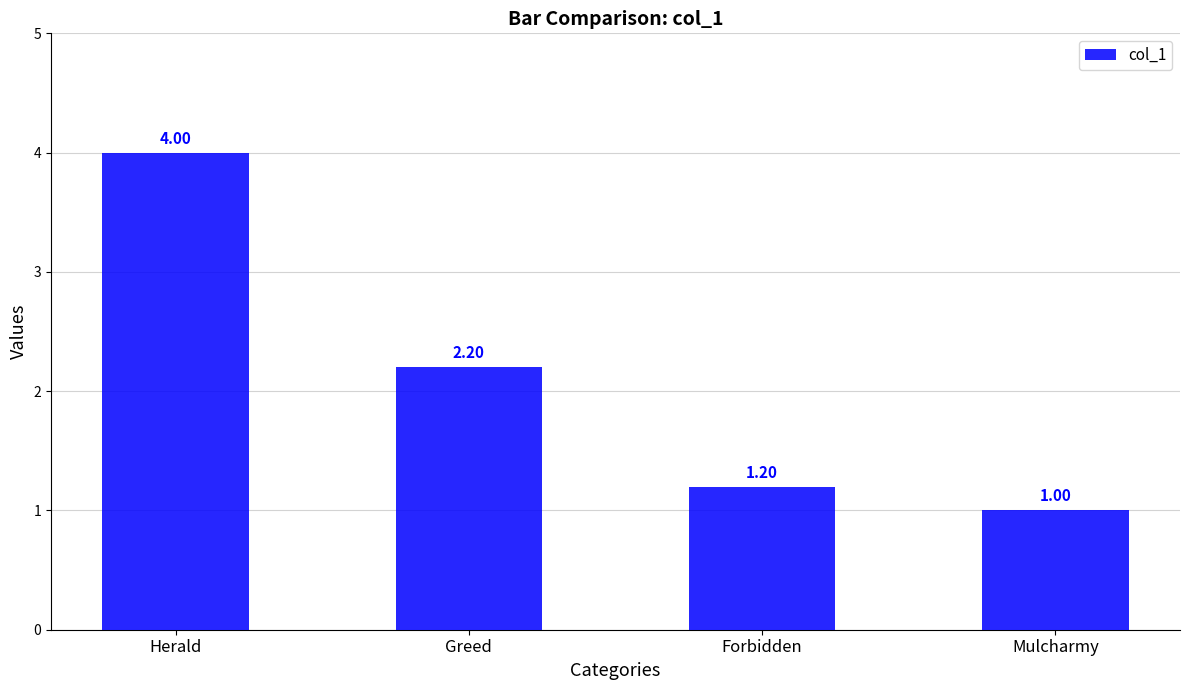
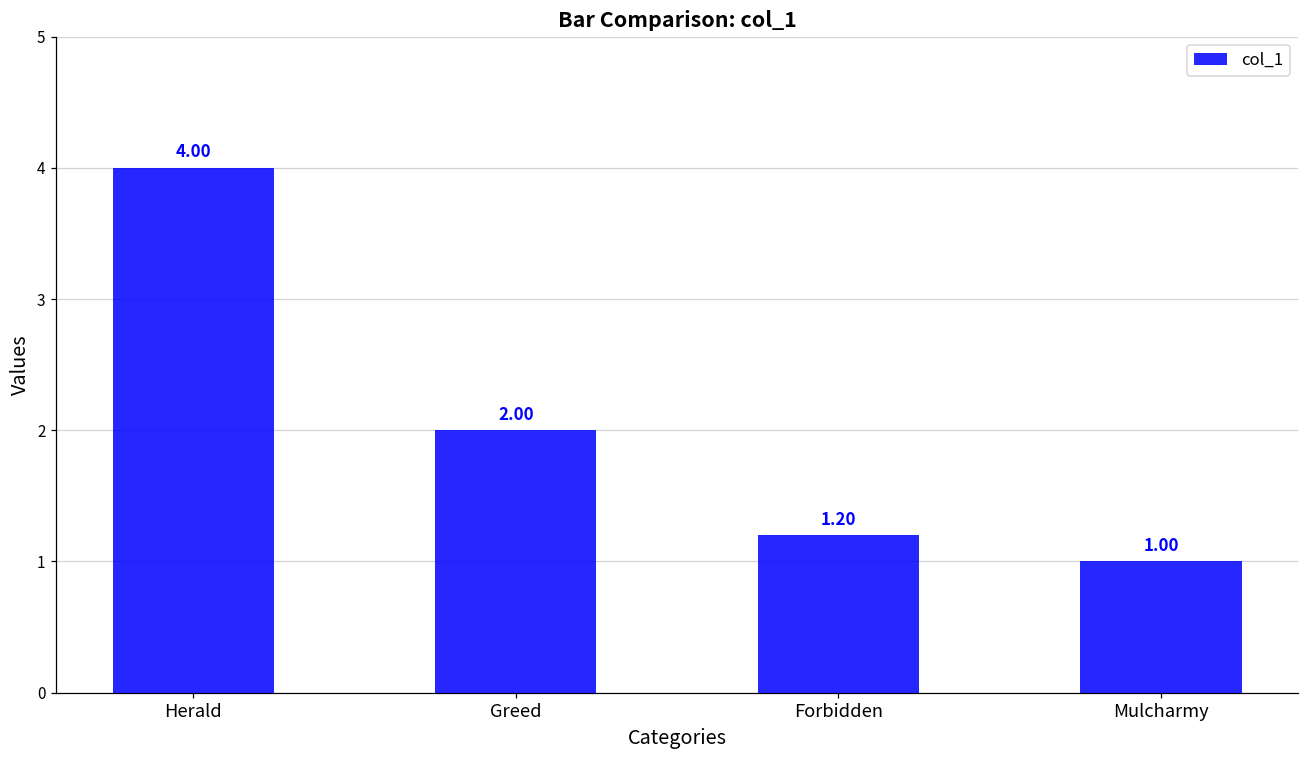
  {
    "Herald": 4.00,
-   "Greed": 2.20,
+   "Greed": 2.00,
    "Forbidden": 1.20,
    "Mulcharmy": 1.00
  }
